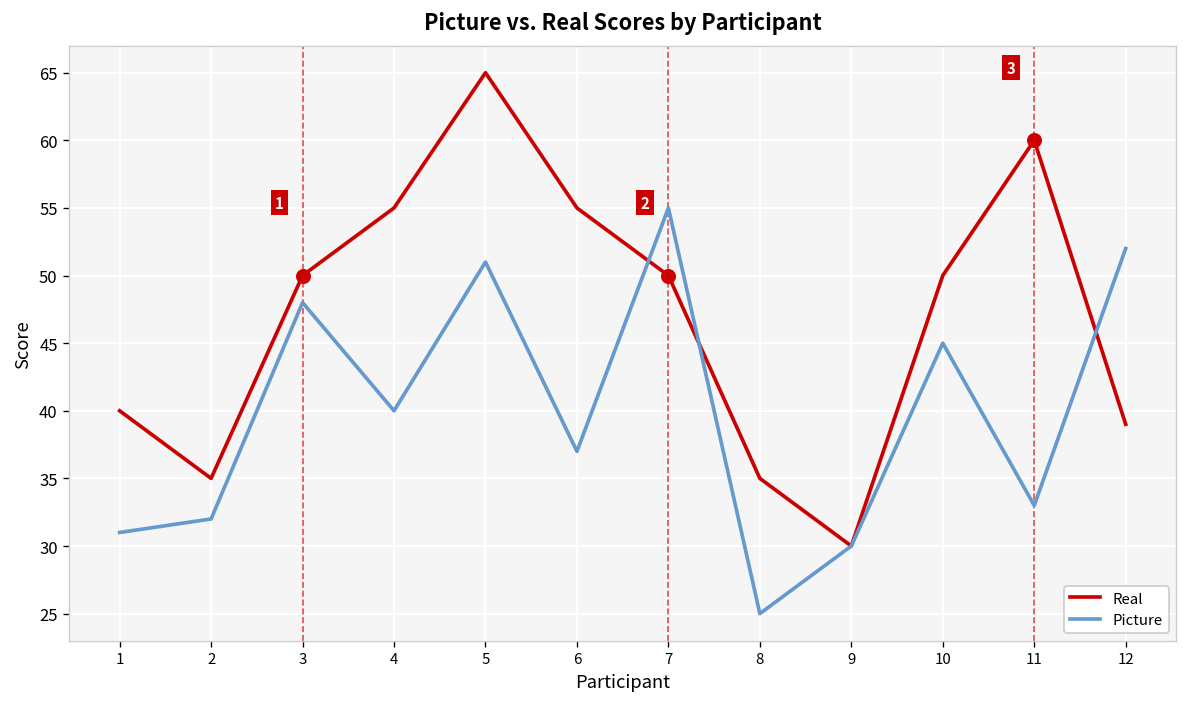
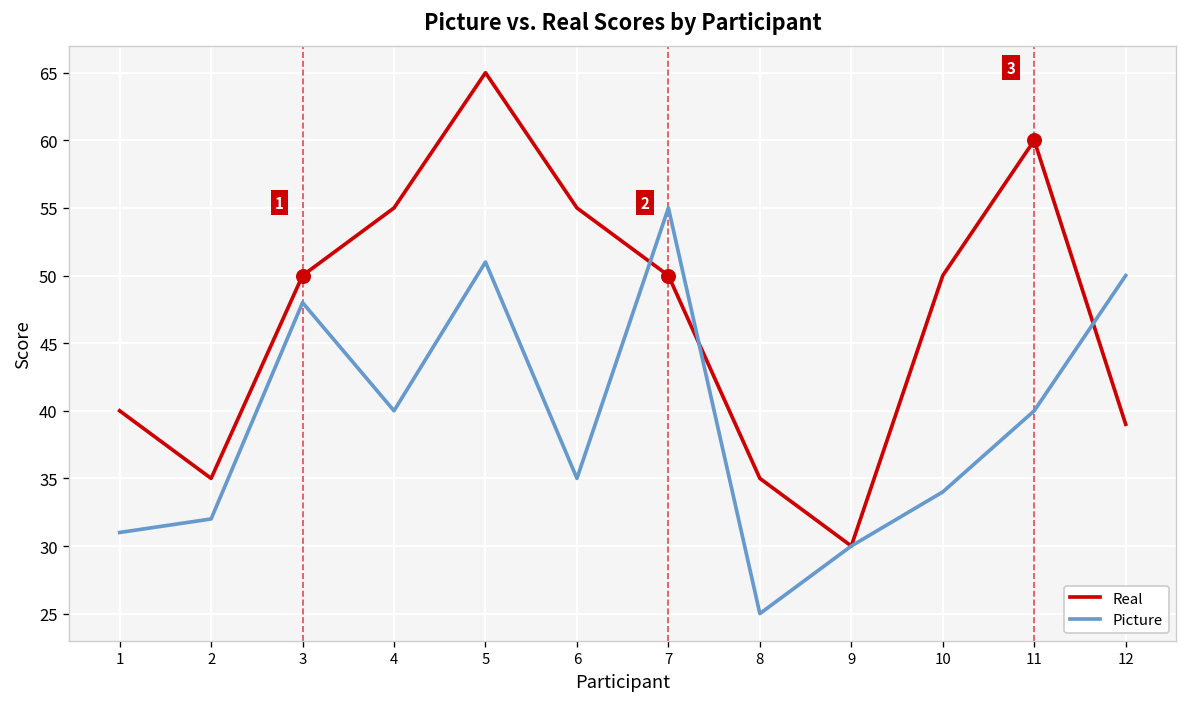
  {
    "Picture": {
      "1": 31,
      "2": 32,
      "3": 48,
      "4": 40,
      "5": 51,
-     "6": 37,
+     "6": 35,
      "8": 25,
-     "10": 45,
-     "11": 33,
-     "12": 52
+     "10": 34,
+     "11": 40,
+     "12": 50
    }
  }
